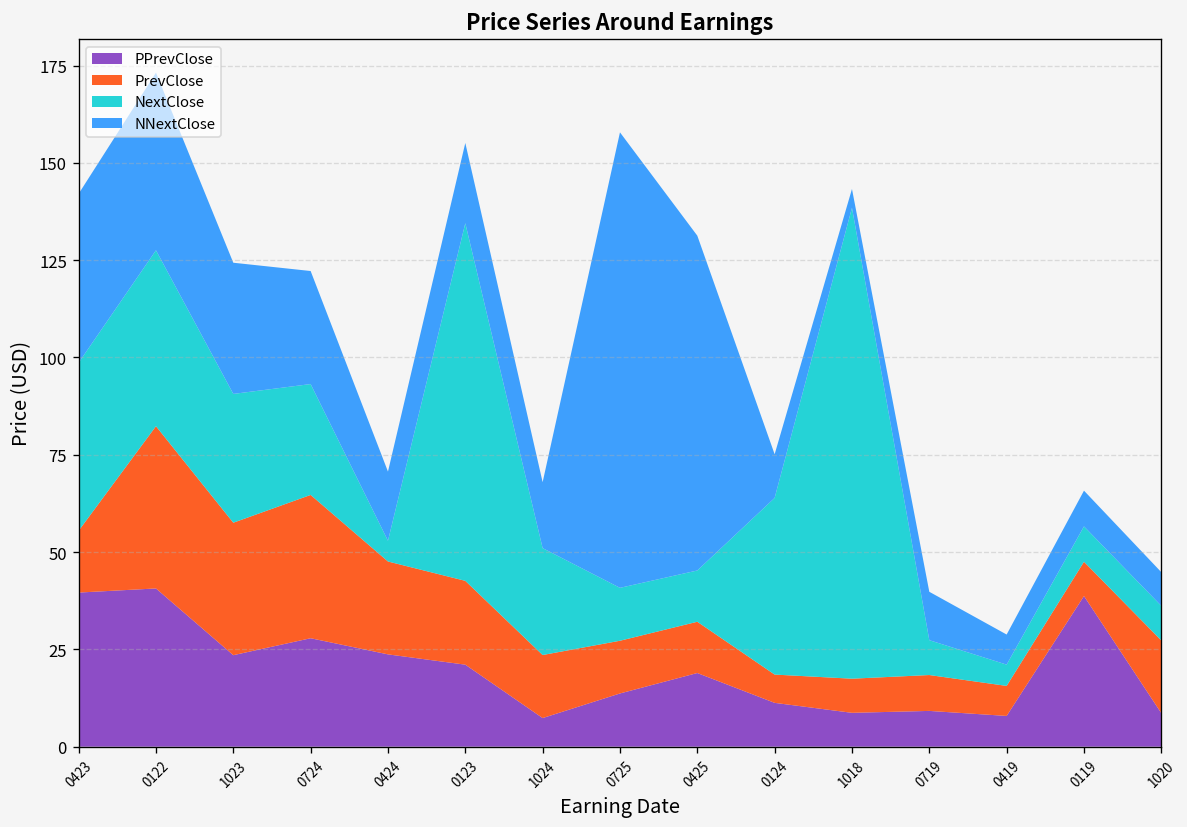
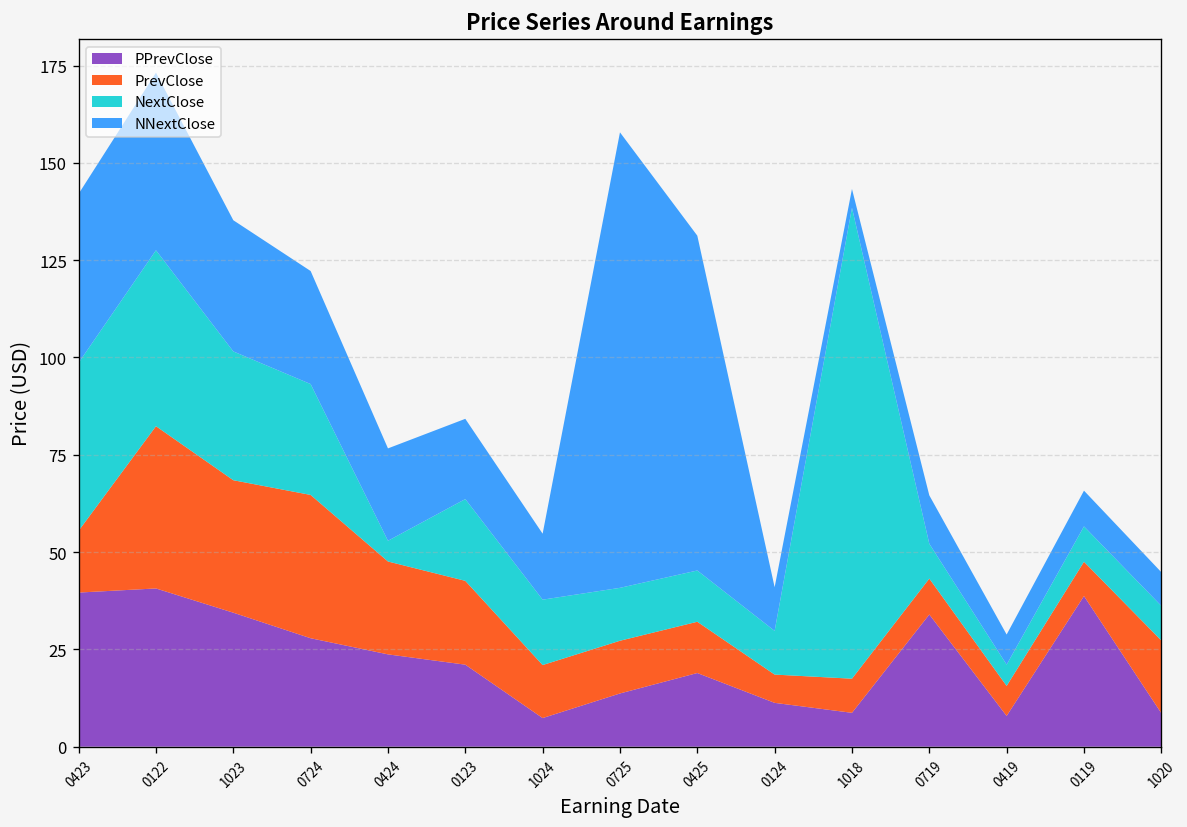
  {
    "PPrevClose": {
      "0423": 40,
      "0122": 41,
-     "1023": 24,
+     "1023": 34,
      "0724": 28,
      "0424": 24,
      "0123": 21,
      "1024": 7,
      "0725": 14,
      "0425": 19,
      "0124": 11,
      "1018": 9,
-     "0719": 9,
+     "0719": 34,
      "0419": 8,
      "0119": 39,
      "1020": 9
    },
    "PrevClose": {
      "0423": 16,
      "0122": 42,
      "1023": 34,
      "0724": 37,
      "0424": 24,
      "0123": 22,
-     "1024": 16,
+     "1024": 14,
      "0725": 14,
      "0425": 13,
      "0124": 7,
      "1018": 9,
      "0719": 9,
      "0419": 8,
      "0119": 9,
      "1020": 19
    },
    "NextClose": {
      "0423": 43,
      "0122": 45,
      "1023": 33,
      "0724": 28,
      "0424": 5,
-     "0123": 92,
-     "1024": 27,
+     "0123": 21,
+     "1024": 17,
      "0725": 14,
      "0425": 13,
-     "0124": 45,
+     "0124": 11,
      "1018": 121,
      "0719": 9,
      "0419": 5,
      "0119": 9,
      "1020": 9
    },
    "NNextClose": {
      "0423": 43,
      "1023": 34,
      "0724": 29,
-     "0424": 18,
+     "0424": 24,
      "0123": 21,
      "1024": 17,
      "0725": 117,
      "0425": 86,
      "0124": 11,
      "1018": 5,
      "0719": 12,
      "0419": 8,
      "0119": 9,
      "1020": 9
    }
  }
